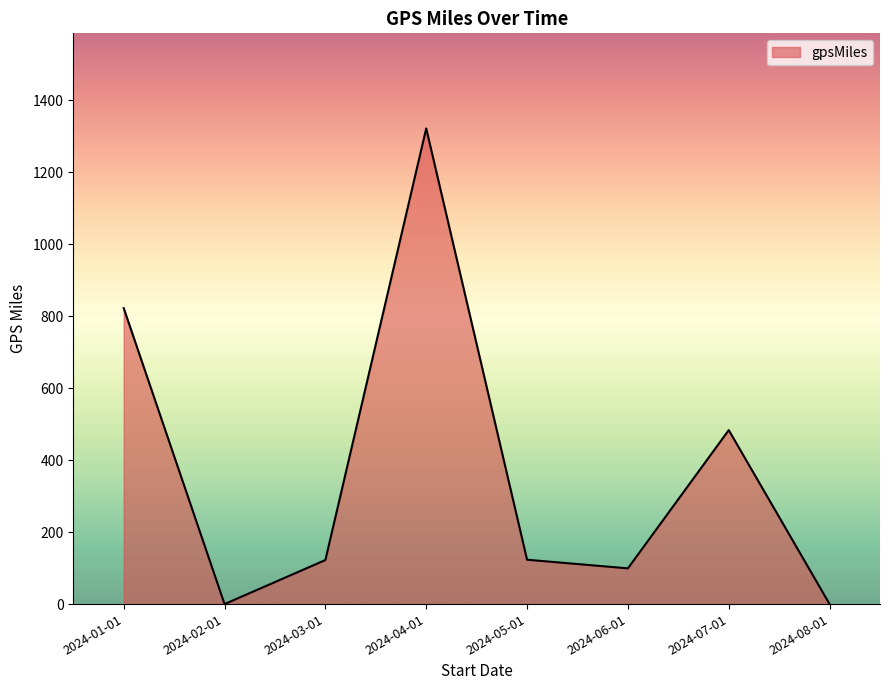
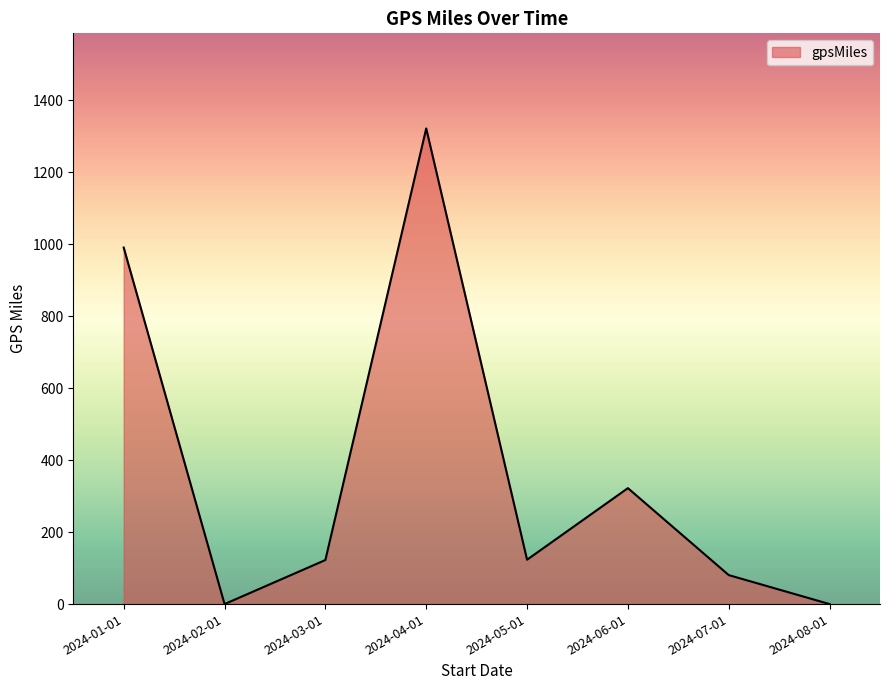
  {
-   "2024-01-01": 820,
+   "2024-01-01": 990,
    "2024-02-01": 0,
    "2024-03-01": 120,
    "2024-04-01": 1320,
    "2024-05-01": 120,
-   "2024-06-01": 100,
-   "2024-07-01": 480,
+   "2024-06-01": 320,
+   "2024-07-01": 80,
    "2024-08-01": 0
  }
